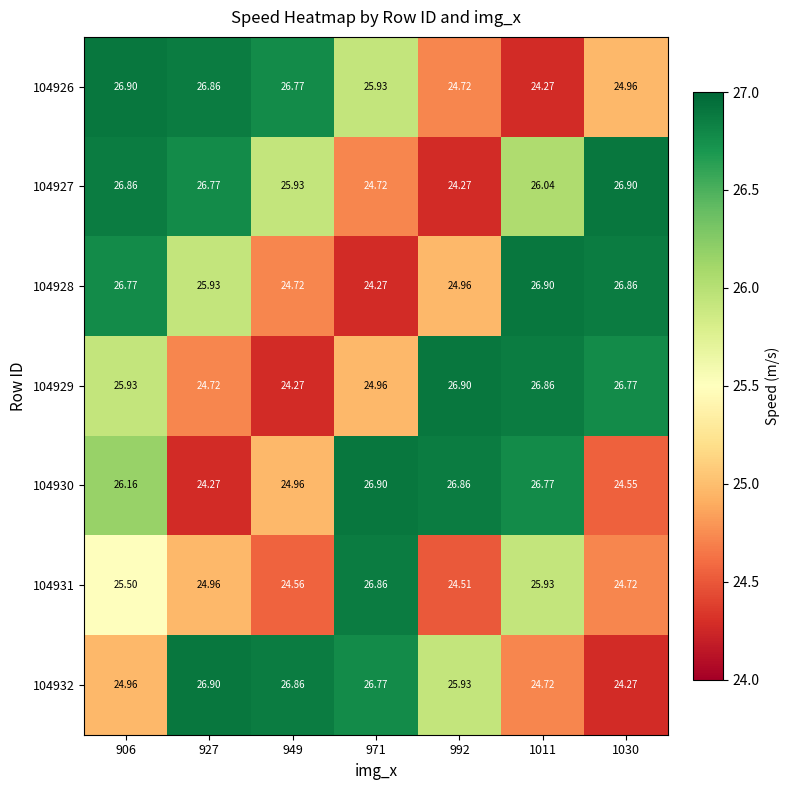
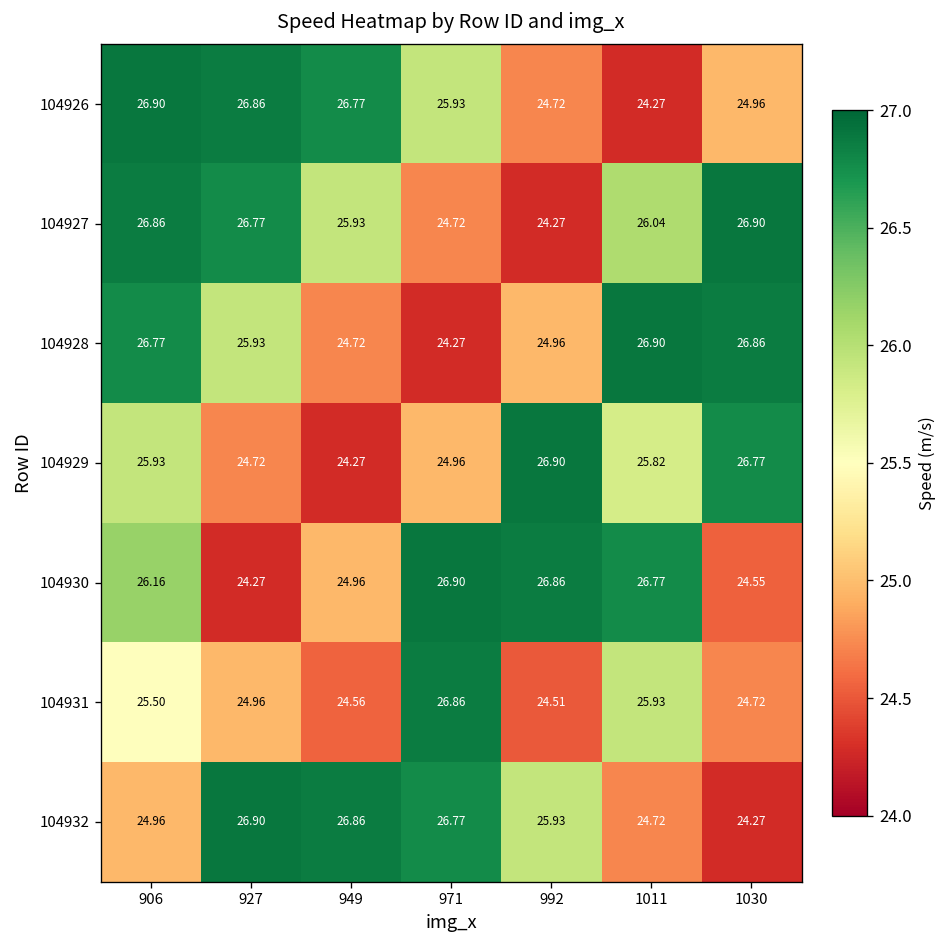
  {
    "104926": {
      "906": 26.90,
      "927": 26.86,
      "949": 26.77,
      "971": 25.93,
      "992": 24.72,
      "1011": 24.27,
      "1030": 24.96
    },
    "104927": {
      "906": 26.86,
      "927": 26.77,
      "949": 25.93,
      "971": 24.72,
      "992": 24.27,
      "1011": 26.04,
      "1030": 26.90
    },
    "104928": {
      "906": 26.77,
      "927": 25.93,
      "949": 24.72,
      "971": 24.27,
      "992": 24.96,
      "1011": 26.90,
      "1030": 26.86
    },
    "104929": {
      "906": 25.93,
      "927": 24.72,
      "949": 24.27,
      "971": 24.96,
      "992": 26.90,
-     "1011": 26.86,
+     "1011": 25.82,
      "1030": 26.77
    },
    "104930": {
      "906": 26.16,
      "927": 24.27,
      "949": 24.96,
      "971": 26.90,
      "992": 26.86,
      "1011": 26.77,
      "1030": 24.55
    },
    "104931": {
      "906": 25.50,
      "927": 24.96,
      "949": 24.56,
      "971": 26.86,
      "992": 24.51,
      "1011": 25.93,
      "1030": 24.72
    },
    "104932": {
      "906": 24.96,
      "927": 26.90,
      "949": 26.86,
      "971": 26.77,
      "992": 25.93,
      "1011": 24.72,
      "1030": 24.27
    }
  }
